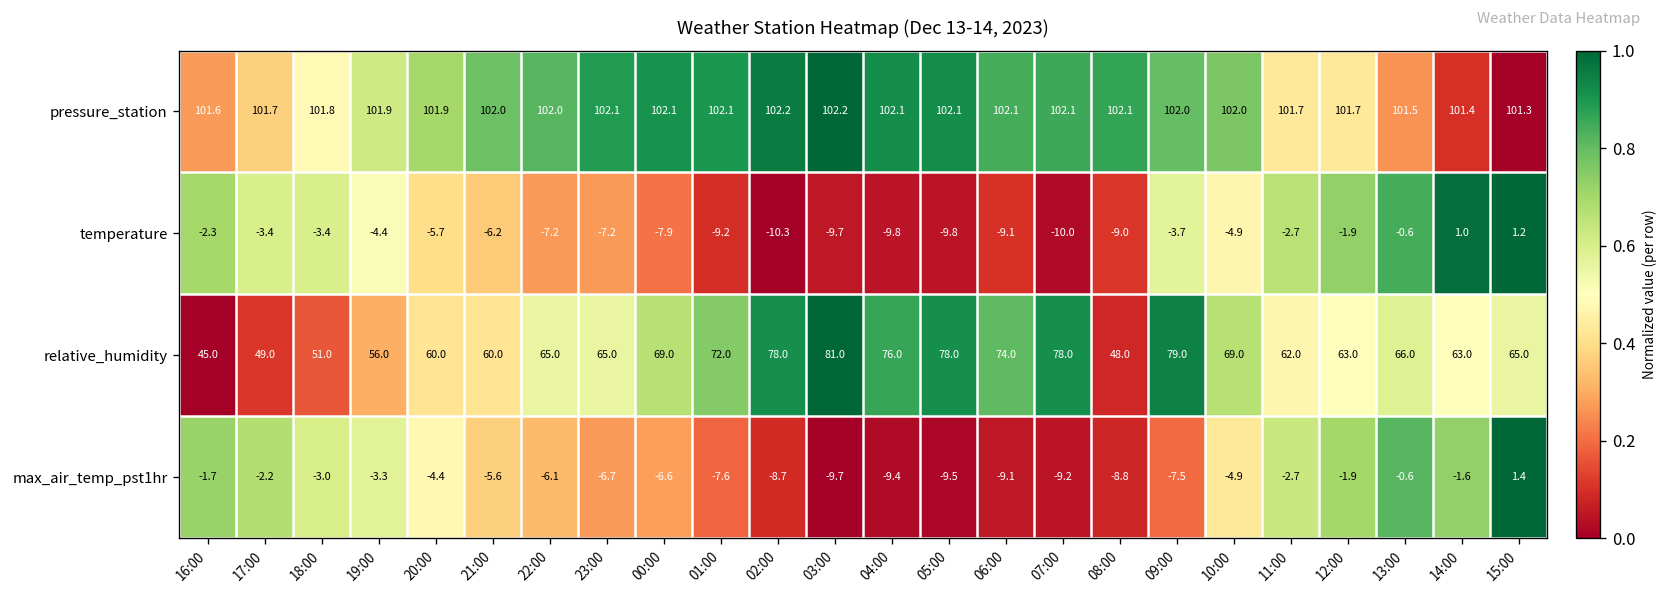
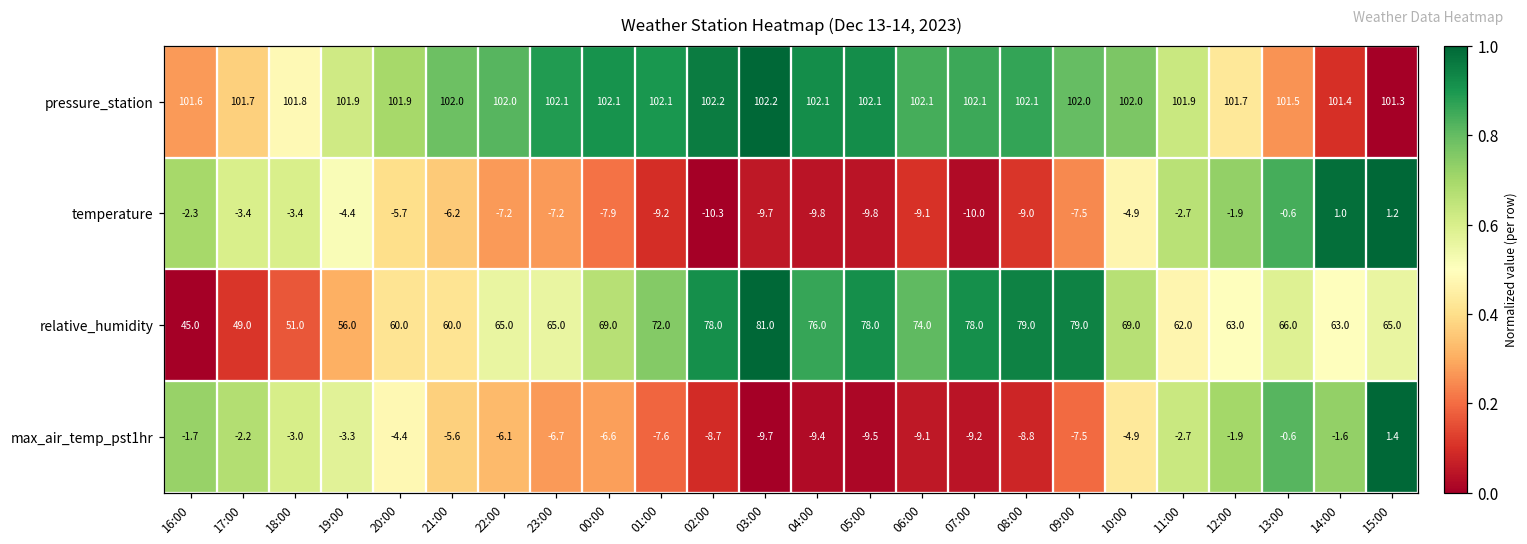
  {
    "pressure_station": {
      "16:00": 101.6,
      "17:00": 101.7,
      "18:00": 101.8,
      "19:00": 101.9,
      "20:00": 101.9,
      "21:00": 102.0,
      "22:00": 102.0,
      "23:00": 102.1,
      "00:00": 102.1,
      "01:00": 102.1,
      "02:00": 102.2,
      "03:00": 102.2,
      "04:00": 102.1,
      "05:00": 102.1,
      "06:00": 102.1,
      "07:00": 102.1,
      "08:00": 102.1,
      "09:00": 102.0,
      "10:00": 102.0,
-     "11:00": 101.7,
+     "11:00": 101.9,
      "12:00": 101.7,
      "13:00": 101.5,
      "14:00": 101.4,
      "15:00": 101.3
    },
    "temperature": {
      "16:00": -2.3,
      "17:00": -3.4,
      "18:00": -3.4,
      "19:00": -4.4,
      "20:00": -5.7,
      "21:00": -6.2,
      "22:00": -7.2,
      "23:00": -7.2,
      "00:00": -7.9,
      "01:00": -9.2,
      "02:00": -10.3,
      "03:00": -9.7,
      "04:00": -9.8,
      "05:00": -9.8,
      "06:00": -9.1,
      "07:00": -10.0,
      "08:00": -9.0,
-     "09:00": -3.7,
+     "09:00": -7.5,
      "10:00": -4.9,
      "11:00": -2.7,
      "12:00": -1.9,
      "13:00": -0.6,
      "14:00": 1.0,
      "15:00": 1.2
    },
    "relative_humidity": {
      "16:00": 45.0,
      "17:00": 49.0,
      "18:00": 51.0,
      "19:00": 56.0,
      "20:00": 60.0,
      "21:00": 60.0,
      "22:00": 65.0,
      "23:00": 65.0,
      "00:00": 69.0,
      "01:00": 72.0,
      "02:00": 78.0,
      "03:00": 81.0,
      "04:00": 76.0,
      "05:00": 78.0,
      "06:00": 74.0,
      "07:00": 78.0,
-     "08:00": 48.0,
+     "08:00": 79.0,
      "09:00": 79.0,
      "10:00": 69.0,
      "11:00": 62.0,
      "12:00": 63.0,
      "13:00": 66.0,
      "14:00": 63.0,
      "15:00": 65.0
    },
    "max_air_temp_pst1hr": {
      "16:00": -1.7,
      "17:00": -2.2,
      "18:00": -3.0,
      "19:00": -3.3,
      "20:00": -4.4,
      "21:00": -5.6,
      "22:00": -6.1,
      "23:00": -6.7,
      "00:00": -6.6,
      "01:00": -7.6,
      "02:00": -8.7,
      "03:00": -9.7,
      "04:00": -9.4,
      "05:00": -9.5,
      "06:00": -9.1,
      "07:00": -9.2,
      "08:00": -8.8,
      "09:00": -7.5,
      "10:00": -4.9,
      "11:00": -2.7,
      "12:00": -1.9,
      "13:00": -0.6,
      "14:00": -1.6,
      "15:00": 1.4
    }
  }
